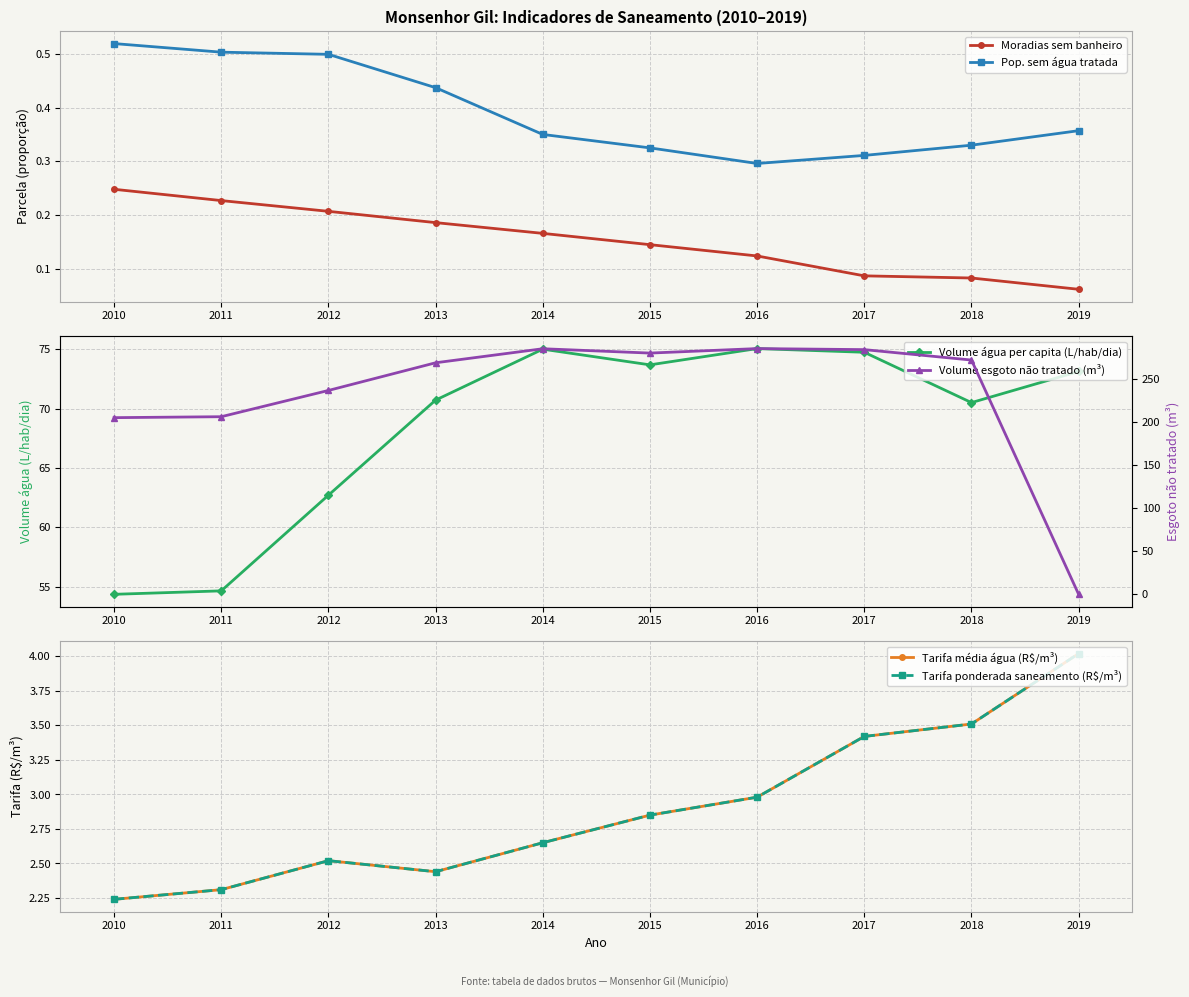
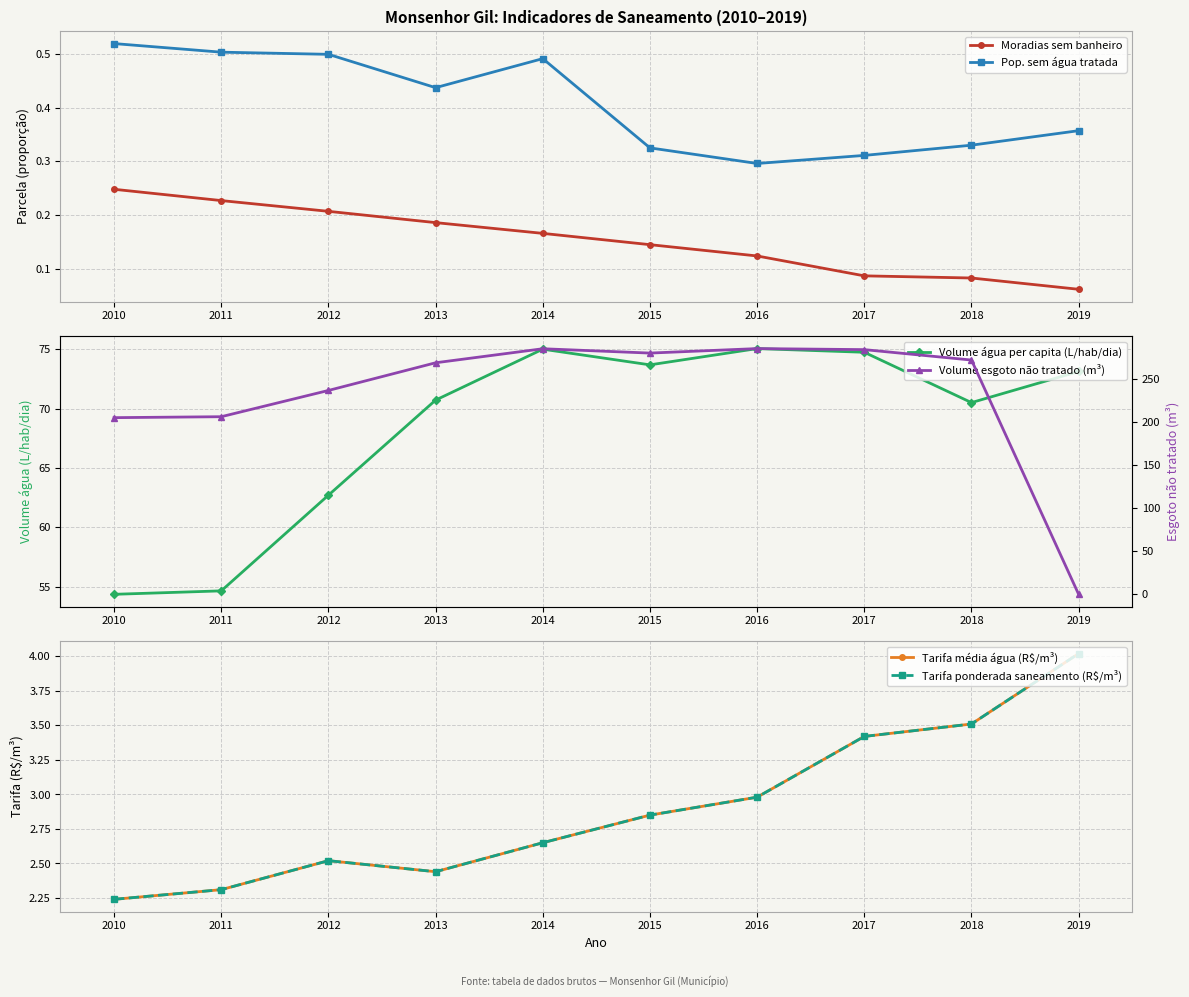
  {
    "Monsenhor Gil: Indicadores de Saneamento (2010–2019)": {
      "Moradias sem banheiro": {
        "2010": 0.25,
        "2011": 0.23,
        "2012": 0.21,
        "2013": 0.19,
        "2014": 0.17,
        "2015": 0.15,
        "2016": 0.12,
        "2017": 0.09,
        "2018": 0.08,
        "2019": 0.06
      },
      "Pop. sem água tratada": {
        "2010": 0.52,
        "2011": 0.50,
        "2012": 0.50,
        "2013": 0.44,
-       "2014": 0.35,
+       "2014": 0.49,
        "2015": 0.33,
        "2016": 0.30,
        "2017": 0.31,
        "2018": 0.33,
        "2019": 0.36
      }
    }
  }
